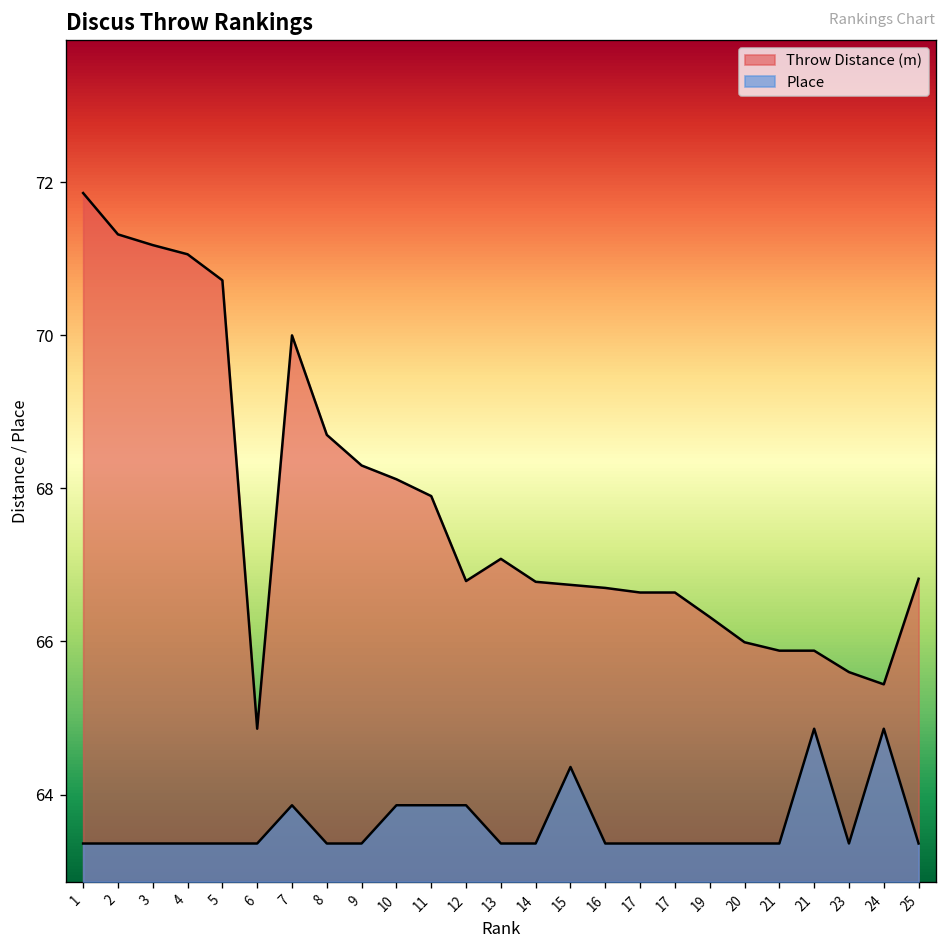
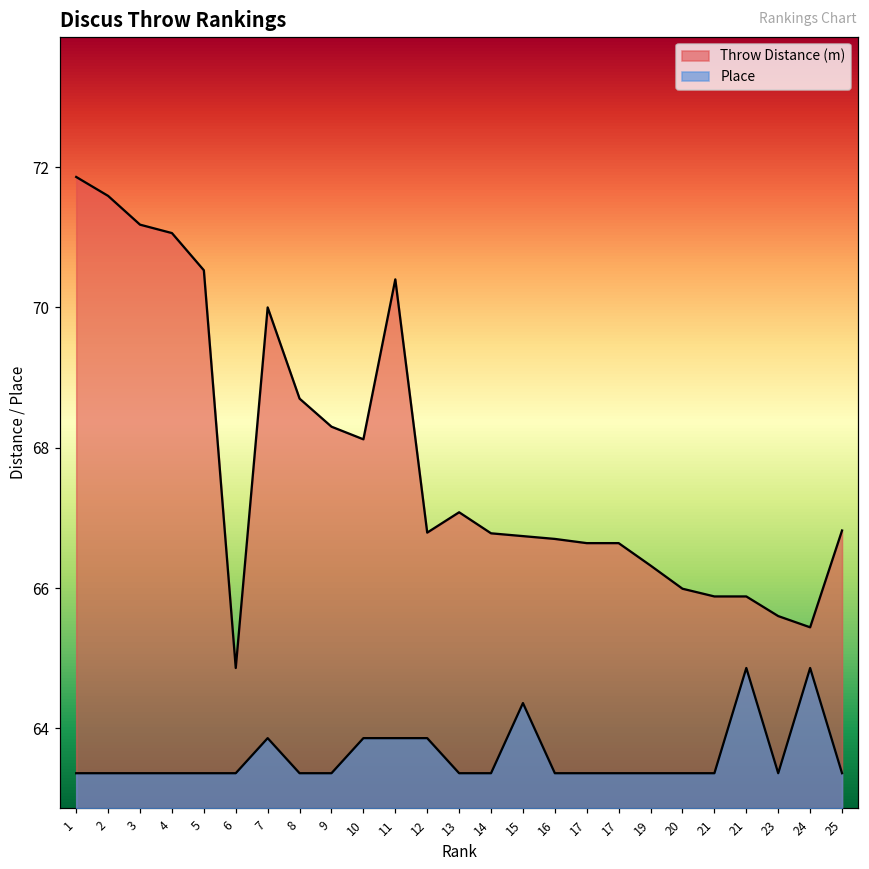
  {
    "Throw Distance (m)": {
      "1": 71.9,
-     "2": 71.3,
+     "2": 71.6,
      "3": 71.2,
      "4": 71.1,
-     "5": 70.7,
+     "5": 70.5,
      "6": 64.9,
      "7": 70.0,
      "8": 68.7,
      "9": 68.3,
      "10": 68.1,
-     "11": 67.9,
+     "11": 70.4,
      "12": 66.8,
      "13": 67.1,
      "14": 66.8,
      "15": 66.7,
      "16": 66.7,
      "19": 66.3,
      "20": 66.0,
      "23": 65.6,
      "24": 65.4,
      "25": 66.8
    },
    "Place": {
      "1": 63.4,
      "2": 63.4,
      "3": 63.4,
      "4": 63.4,
      "5": 63.4,
      "6": 63.4,
      "7": 63.9,
      "8": 63.4,
      "9": 63.4,
      "10": 63.9,
      "11": 63.9,
      "12": 63.9,
      "13": 63.4,
      "14": 63.4,
      "15": 64.4,
      "16": 63.4,
      "19": 63.4,
      "20": 63.4,
      "23": 63.4,
      "24": 64.9,
      "25": 63.4
    }
  }
